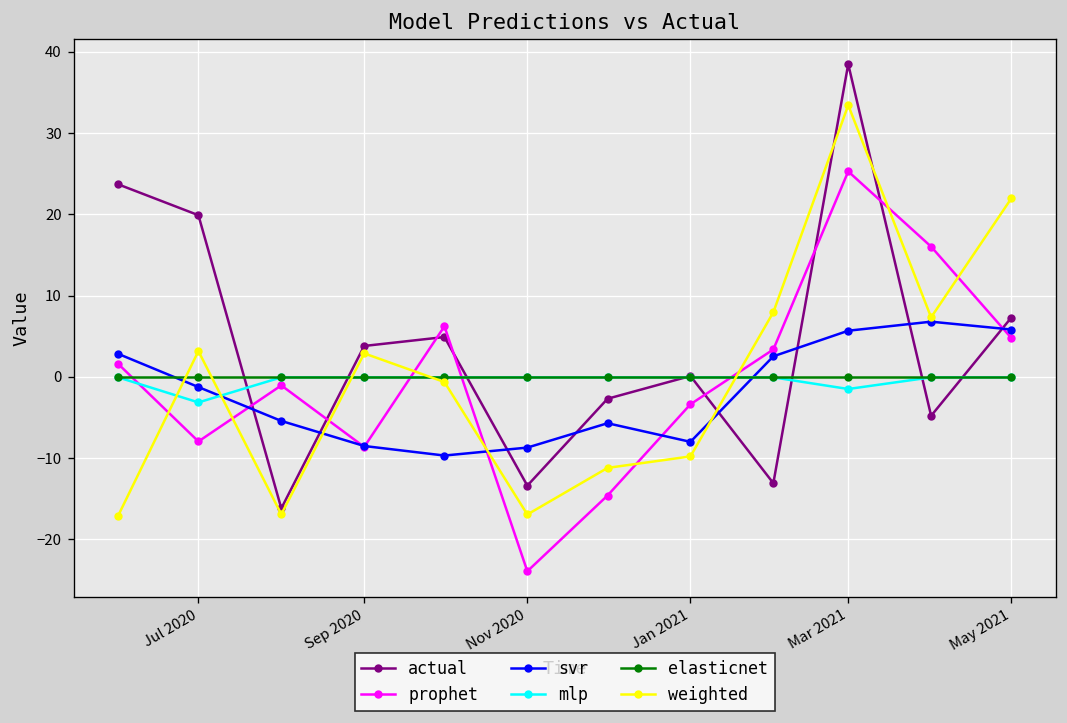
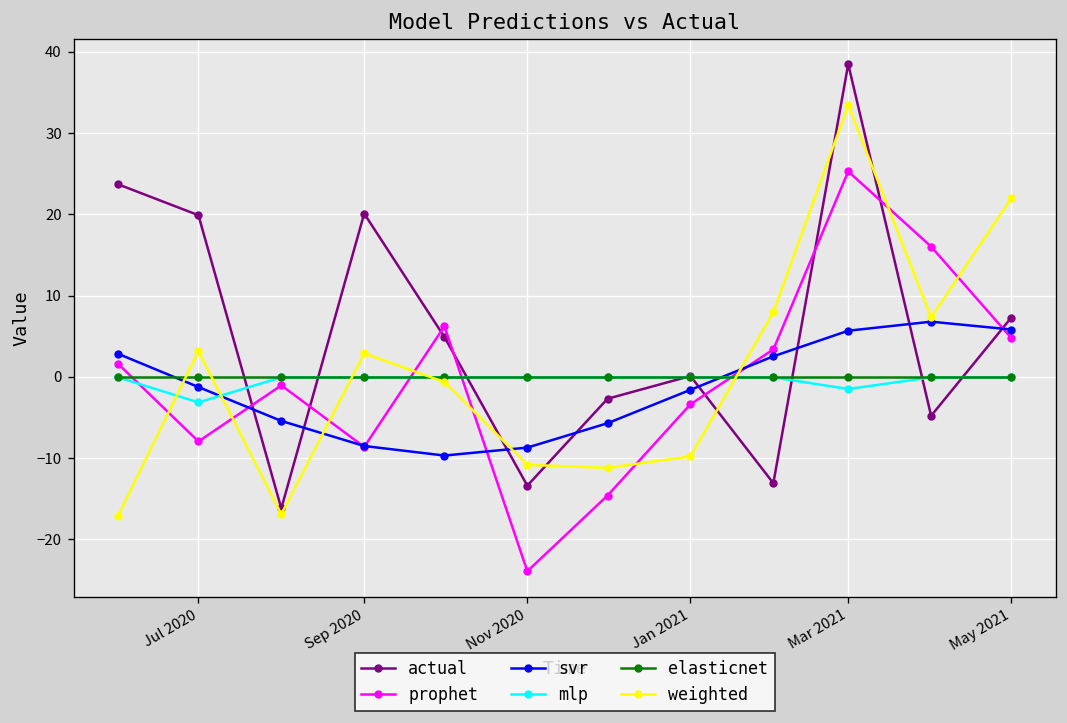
  {
    "actual": {
      "Jul 2020": 20,
-     "Sep 2020": 4,
+     "Sep 2020": 20,
      "Nov 2020": -13,
      "Mar 2021": 39,
      "May 2021": 7
    },
    "prophet": {
      "Jul 2020": -8,
      "Nov 2020": -24,
      "Jan 2021": -3,
      "Mar 2021": 25,
      "May 2021": 5
    },
    "svr": {
      "Jul 2020": -1,
      "Nov 2020": -9,
-     "Jan 2021": -8,
+     "Jan 2021": -2,
      "Mar 2021": 6,
      "May 2021": 6
    },
    "mlp": {
      "Jul 2020": -3,
      "Mar 2021": -2
    },
    "elasticnet": {
      "Jul 2020": 0,
      "Mar 2021": 0
    },
    "weighted": {
      "Jul 2020": 3,
      "Sep 2020": 3,
-     "Nov 2020": -17,
+     "Nov 2020": -11,
      "Jan 2021": -10,
      "Mar 2021": 33,
      "May 2021": 22
    }
  }
